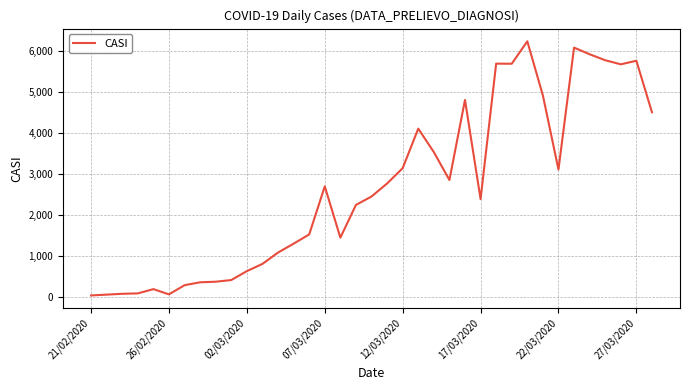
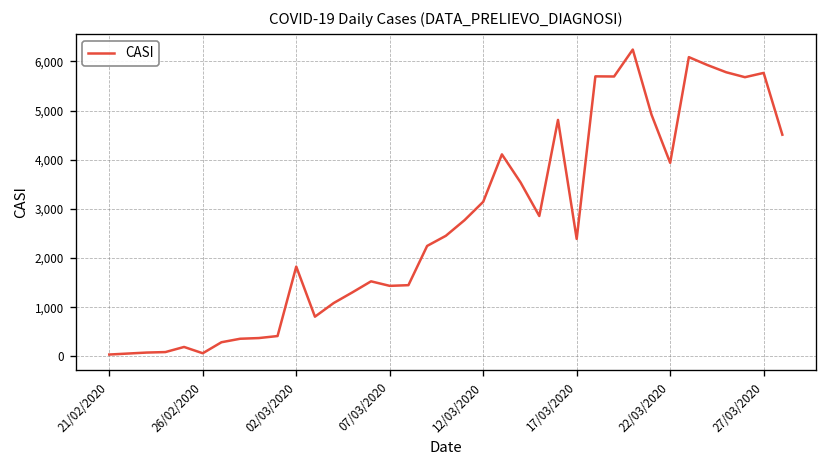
  {
    "21/02/2020": "0",
    "26/02/2020": "100",
-   "02/03/2020": "600",
-   "07/03/2020": "2,700",
+   "02/03/2020": "1,800",
+   "07/03/2020": "1,400",
    "12/03/2020": "3,100",
    "17/03/2020": "2,400",
-   "22/03/2020": "3,100",
+   "22/03/2020": "3,900",
    "27/03/2020": "5,800"
  }
